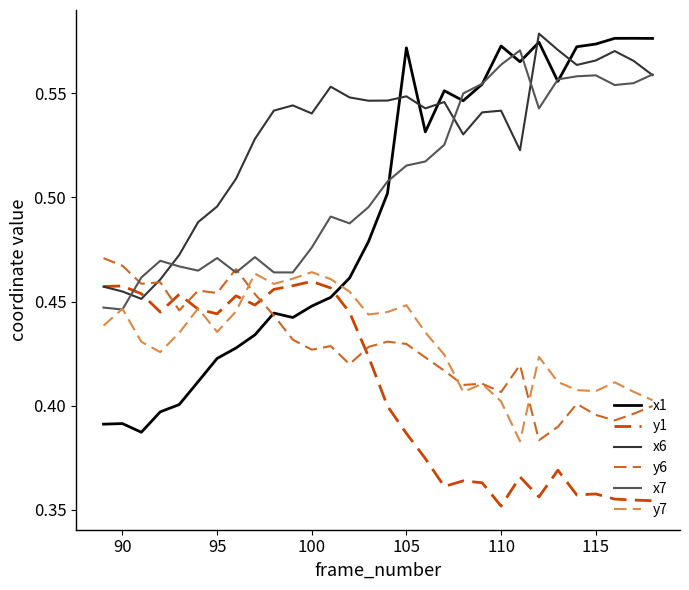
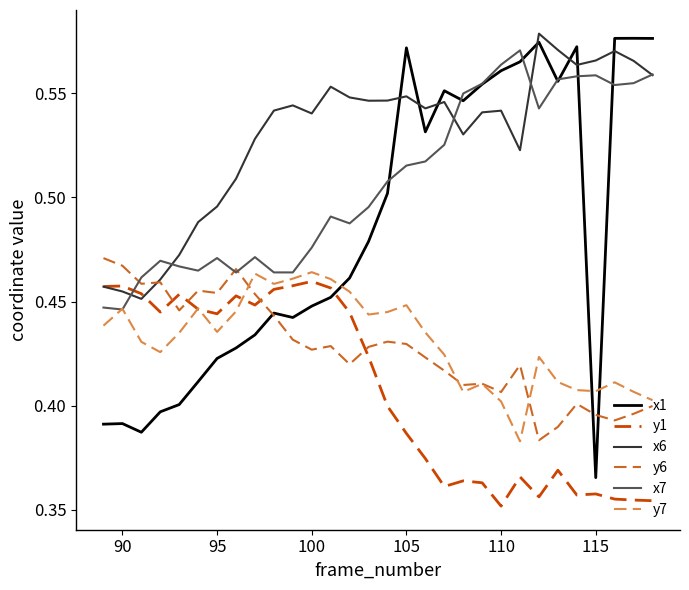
  {
    "x1": {
      "90": 0.391,
      "95": 0.423,
      "100": 0.448,
      "105": 0.572,
-     "110": 0.573,
-     "115": 0.574
+     "110": 0.561,
+     "115": 0.365
    }
  }
